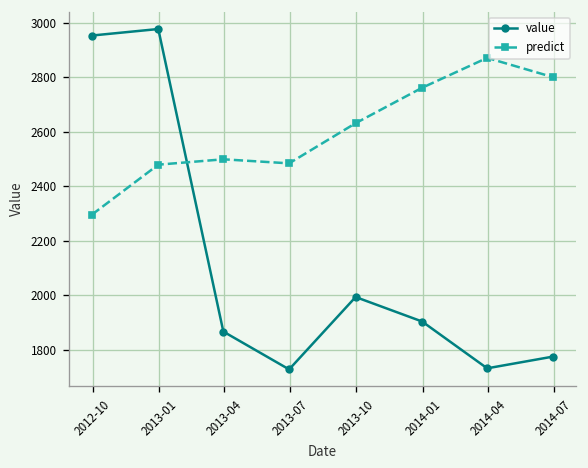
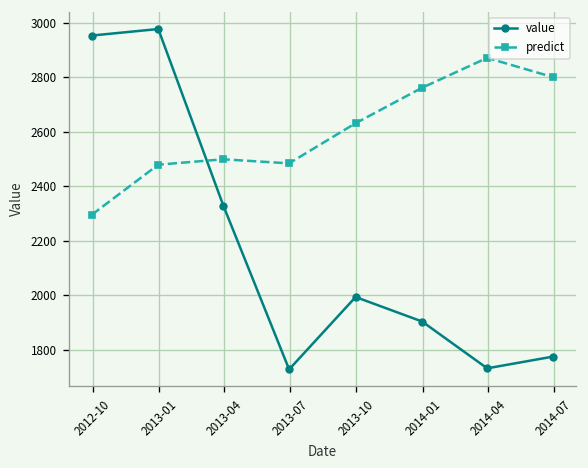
  {
    "value": {
      "2012-10": 2950,
      "2013-01": 2980,
-     "2013-04": 1870,
+     "2013-04": 2330,
      "2013-07": 1730,
      "2013-10": 1990,
      "2014-01": 1900,
      "2014-04": 1730,
      "2014-07": 1770
    },
    "predict": {
      "2012-10": 2300,
      "2013-01": 2480,
      "2013-04": 2500,
      "2013-07": 2480,
      "2013-10": 2630,
      "2014-01": 2760,
      "2014-04": 2870,
      "2014-07": 2800
    }
  }
